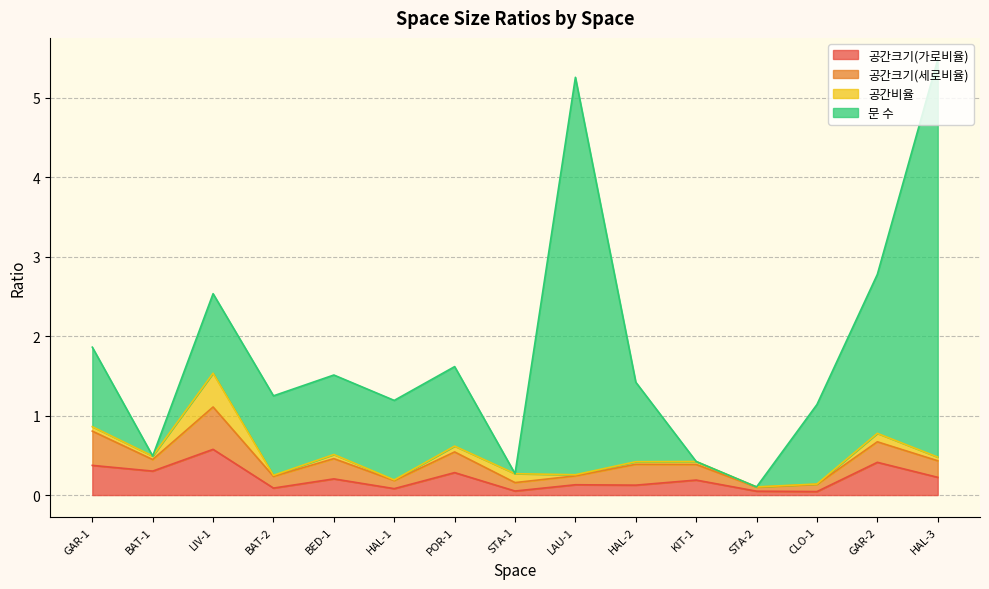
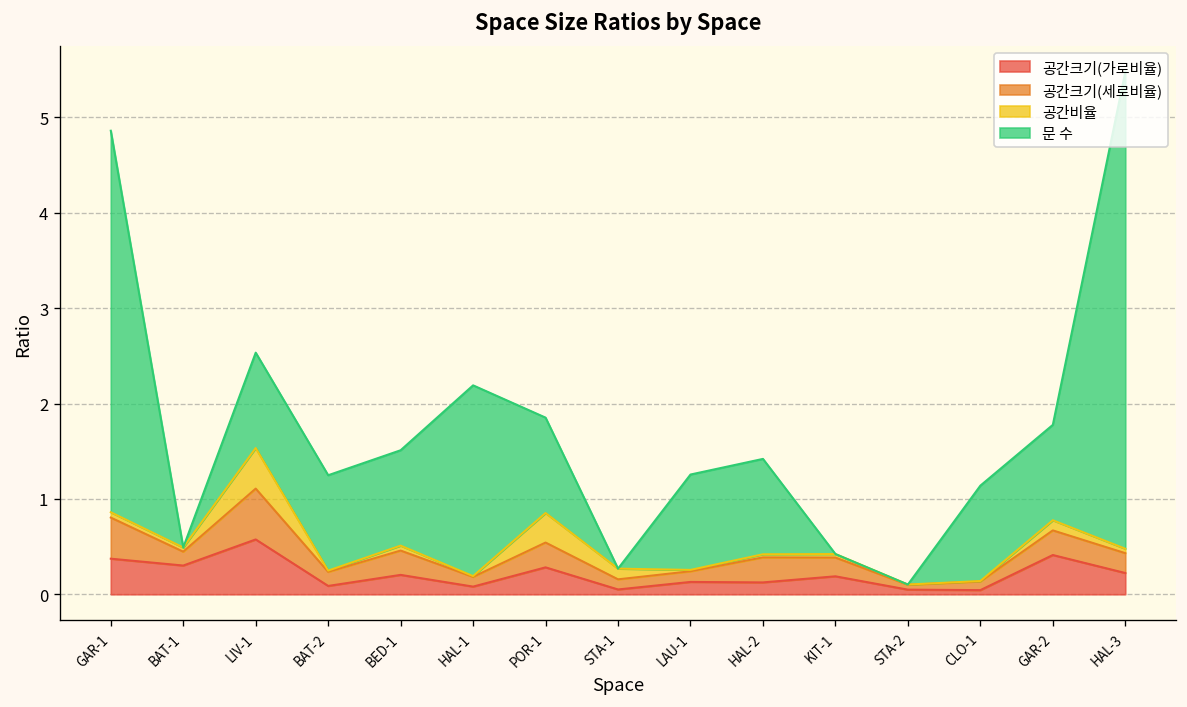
  {
    "공간비율": {
      "GAR-1": 0.1,
      "LIV-1": 0.4,
      "BED-1": 0.1,
-     "POR-1": 0.1,
+     "POR-1": 0.3,
      "HAL-2": 0.0,
      "GAR-2": 0.1,
      "HAL-3": 0.0
    },
    "문 수": {
-     "GAR-1": 1,
+     "GAR-1": 4,
      "LIV-1": 1,
      "BAT-2": 1,
      "BED-1": 1,
-     "HAL-1": 1,
+     "HAL-1": 2,
      "POR-1": 1,
-     "LAU-1": 5,
+     "LAU-1": 1,
      "HAL-2": 1,
      "CLO-1": 1,
-     "GAR-2": 2
+     "GAR-2": 1
    }
  }
